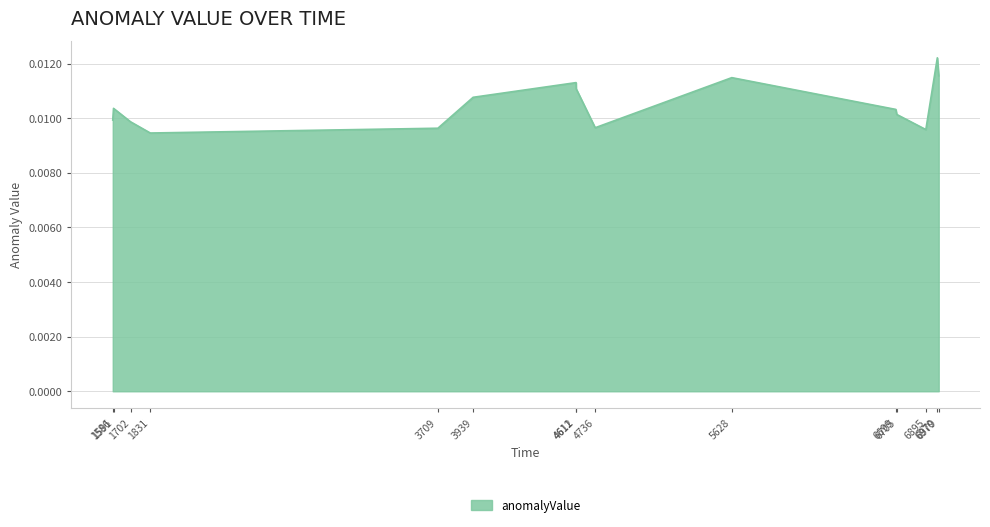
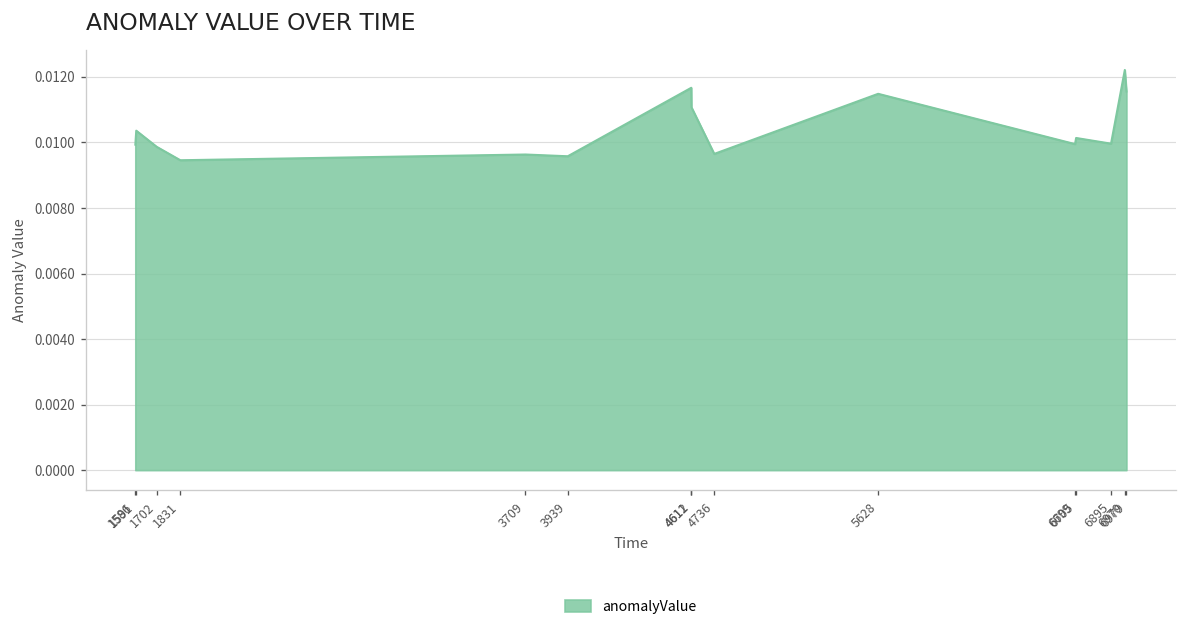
  {
    "1586": 0.0099,
    "1591": 0.0104,
    "1702": 0.0099,
    "1831": 0.0095,
    "3709": 0.0096,
-   "3939": 0.0108,
-   "4611": 0.0113,
+   "3939": 0.0096,
+   "4611": 0.0117,
    "4612": 0.0111,
    "4736": 0.0097,
    "5628": 0.0115,
-   "6699": 0.0103,
+   "6699": 0.0100,
    "6705": 0.0101,
-   "6895": 0.0096,
+   "6895": 0.0100,
    "6970": 0.0122,
    "6979": 0.0116
  }
